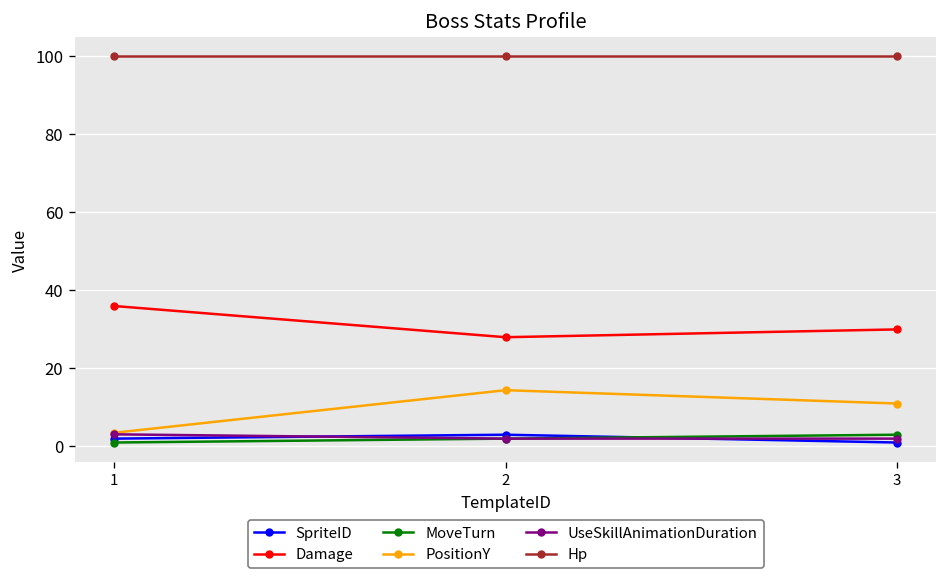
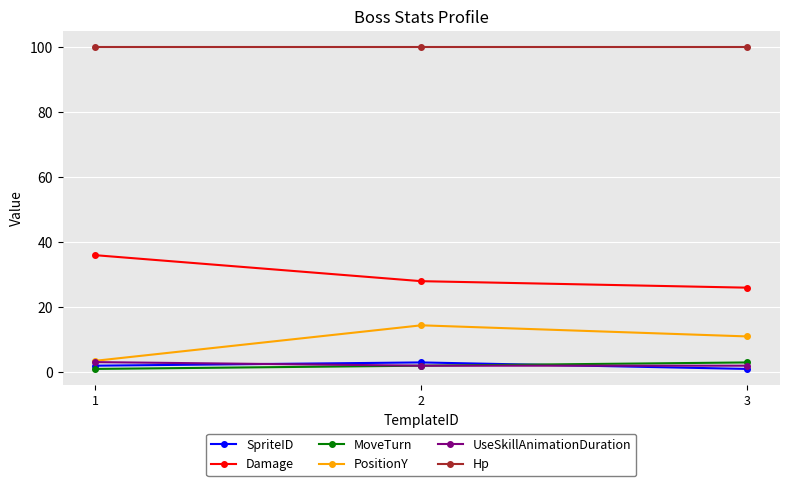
  {
    "SpriteID": {
      "1": 2,
      "2": 3,
      "3": 1
    },
    "Damage": {
      "1": 36,
      "2": 28,
-     "3": 30
+     "3": 26
    },
    "MoveTurn": {
      "1": 1,
      "3": 3
    },
    "PositionY": {
      "2": 14,
      "3": 11
    },
    "UseSkillAnimationDuration": {
      "3": 2
    },
    "Hp": {
      "1": 100,
      "2": 100,
      "3": 100
    }
  }
